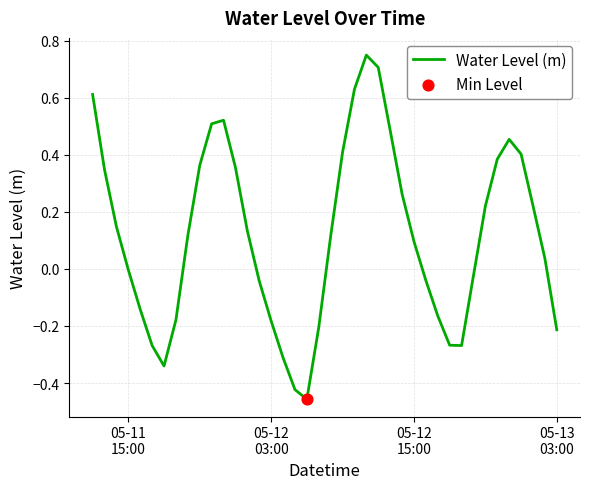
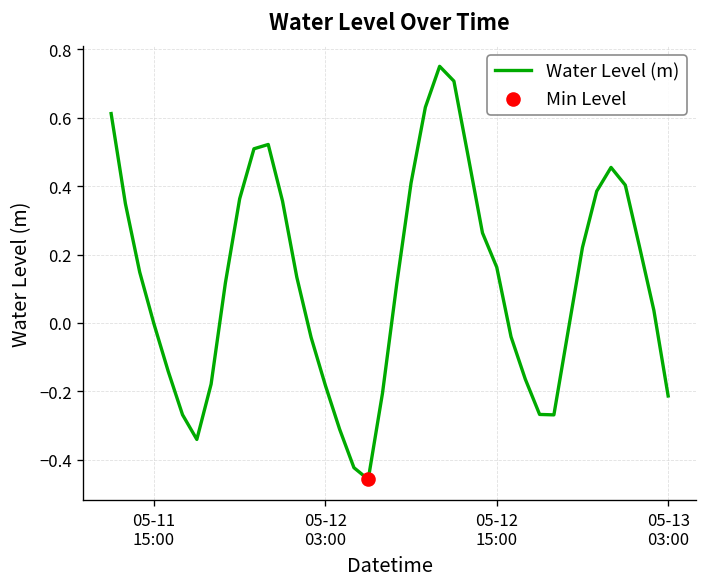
  {
    "Water Level (m)": {
      "05-11 15:00": 0.00,
      "05-12 03:00": -0.18,
-     "05-12 15:00": 0.10,
+     "05-12 15:00": 0.16,
      "05-13 03:00": -0.21
    }
  }
